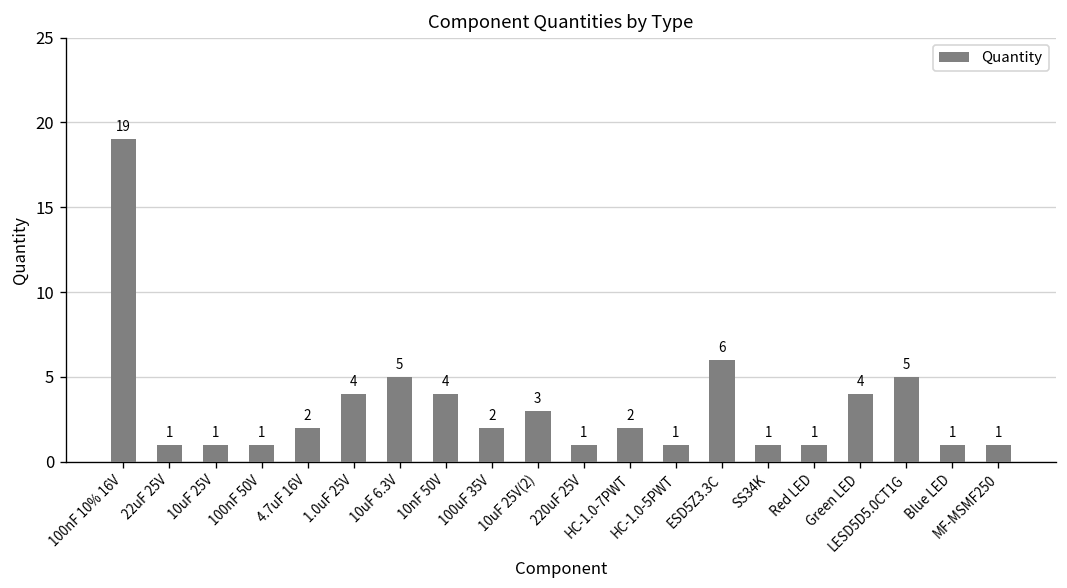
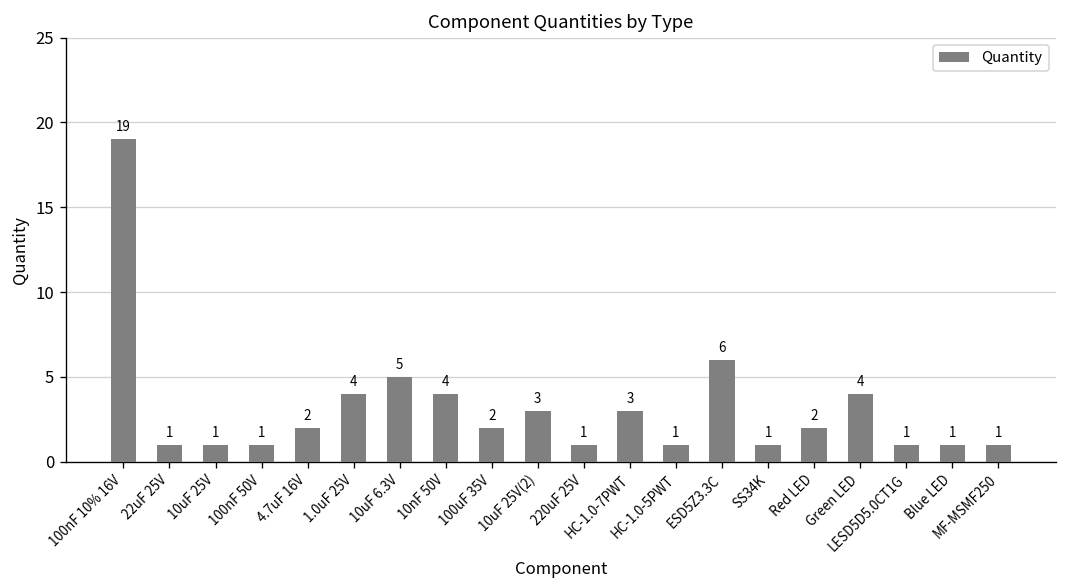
  {
    "100nF 10% 16V": 19,
    "22uF 25V": 1,
    "10uF 25V": 1,
    "100nF 50V": 1,
    "4.7uF 16V": 2,
    "1.0uF 25V": 4,
    "10uF 6.3V": 5,
    "10nF 50V": 4,
    "100uF 35V": 2,
    "10uF 25V(2)": 3,
    "220uF 25V": 1,
-   "HC-1.0-7PWT": 2,
+   "HC-1.0-7PWT": 3,
    "HC-1.0-5PWT": 1,
    "ESD5Z3.3C": 6,
    "SS34K": 1,
-   "Red LED": 1,
+   "Red LED": 2,
    "Green LED": 4,
-   "LESD5D5.0CT1G": 5,
+   "LESD5D5.0CT1G": 1,
    "Blue LED": 1,
    "MF-MSMF250": 1
  }
